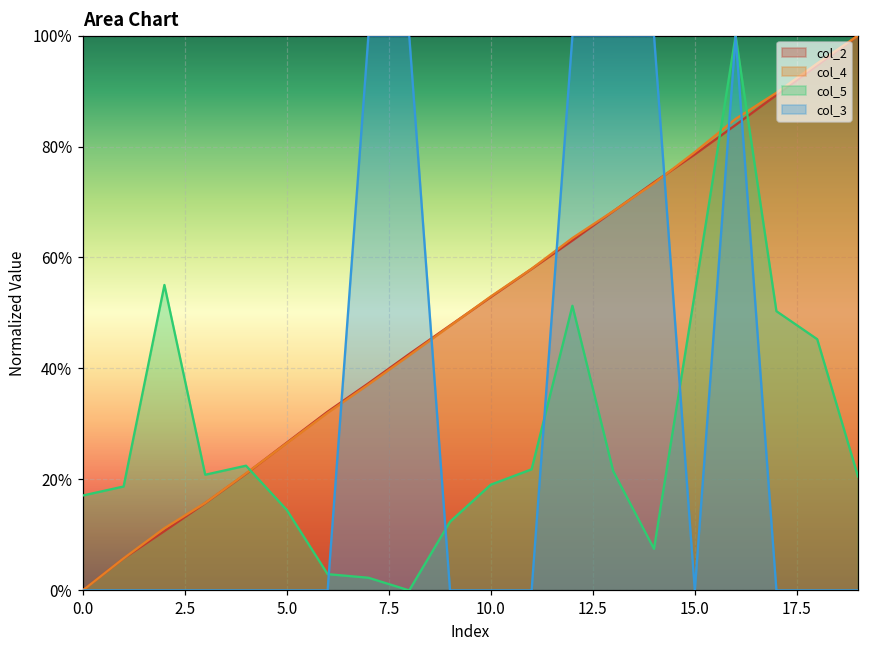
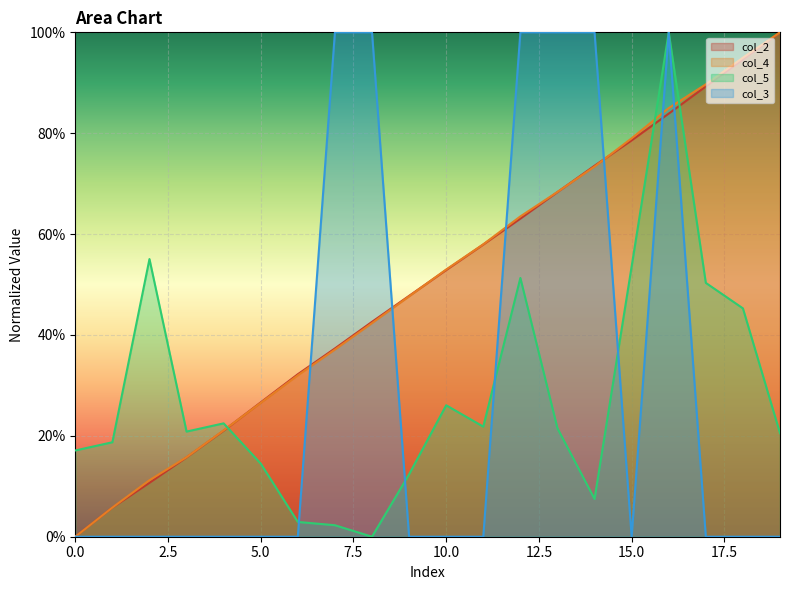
  {
    "col_5": {
      "0.0": "17%",
      "5.0": "14%",
-     "10.0": "19%",
+     "10.0": "26%",
      "15.0": "54%"
    },
    "col_3": {
      "5.0": "0%",
      "10.0": "0%",
      "15.0": "0%"
    }
  }
